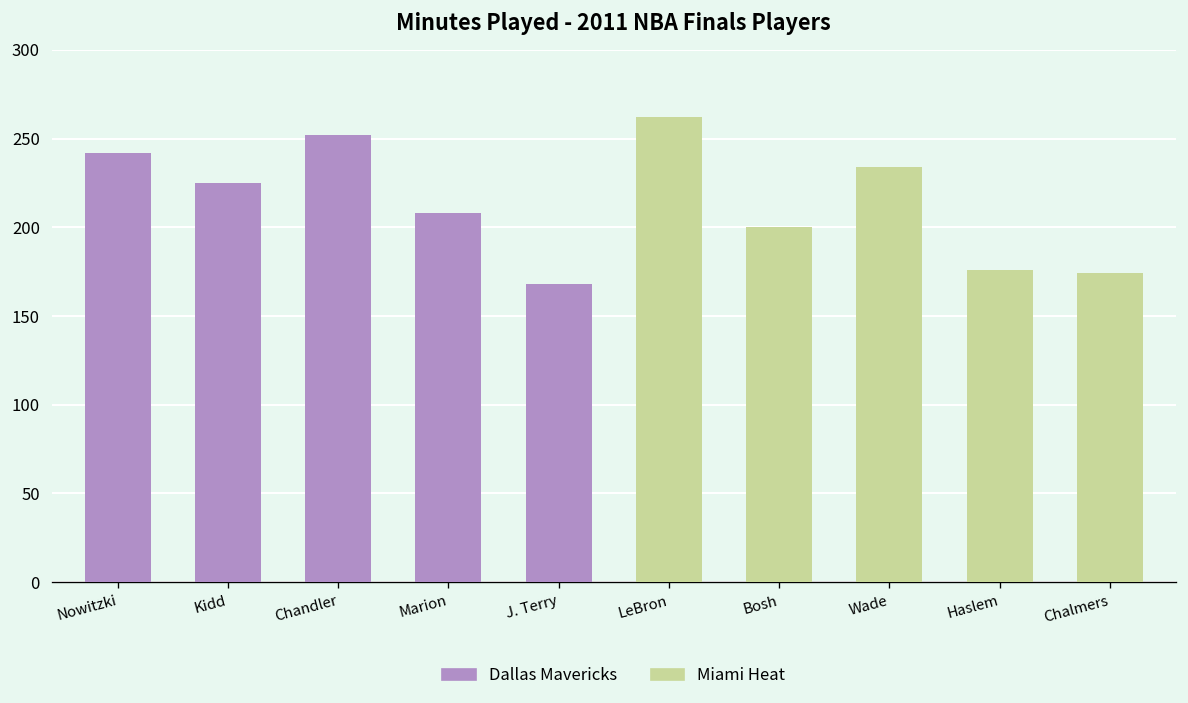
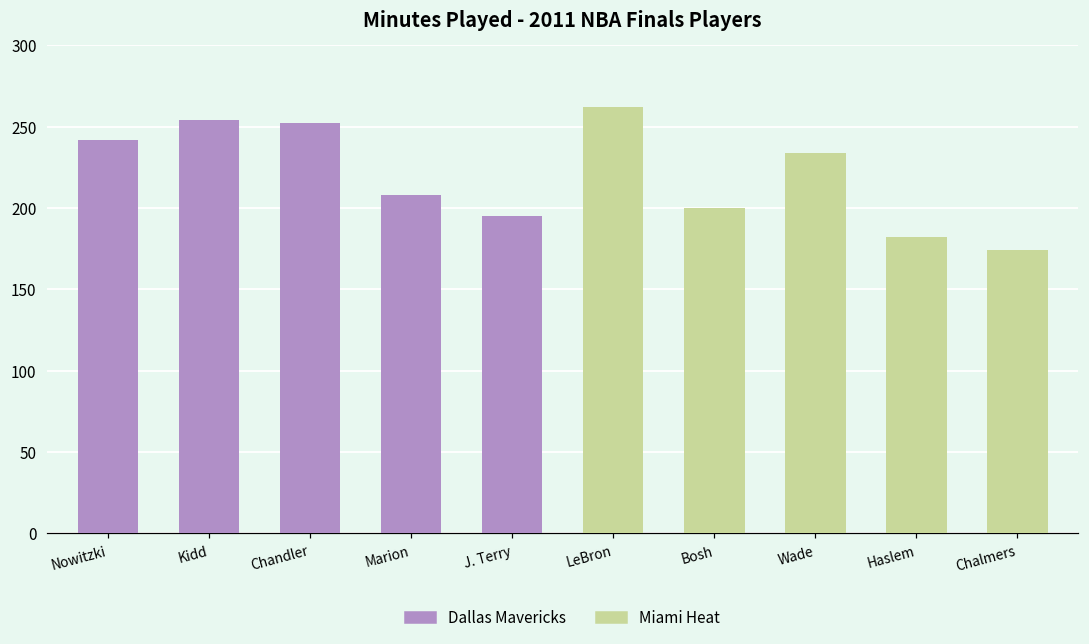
  {
    "Dallas Mavericks": {
      "Nowitzki": 242,
-     "Kidd": 225,
+     "Kidd": 254,
      "Chandler": 252,
      "Marion": 208,
-     "J. Terry": 168,
+     "J. Terry": 195,
      "LeBron": 0,
      "Bosh": 0,
      "Wade": 0,
      "Haslem": 0,
      "Chalmers": 0
    },
    "Miami Heat": {
      "Nowitzki": 0,
      "Kidd": 0,
      "Chandler": 0,
      "Marion": 0,
      "J. Terry": 0,
      "LeBron": 262,
      "Bosh": 200,
      "Wade": 234,
-     "Haslem": 176,
+     "Haslem": 182,
      "Chalmers": 174
    }
  }
